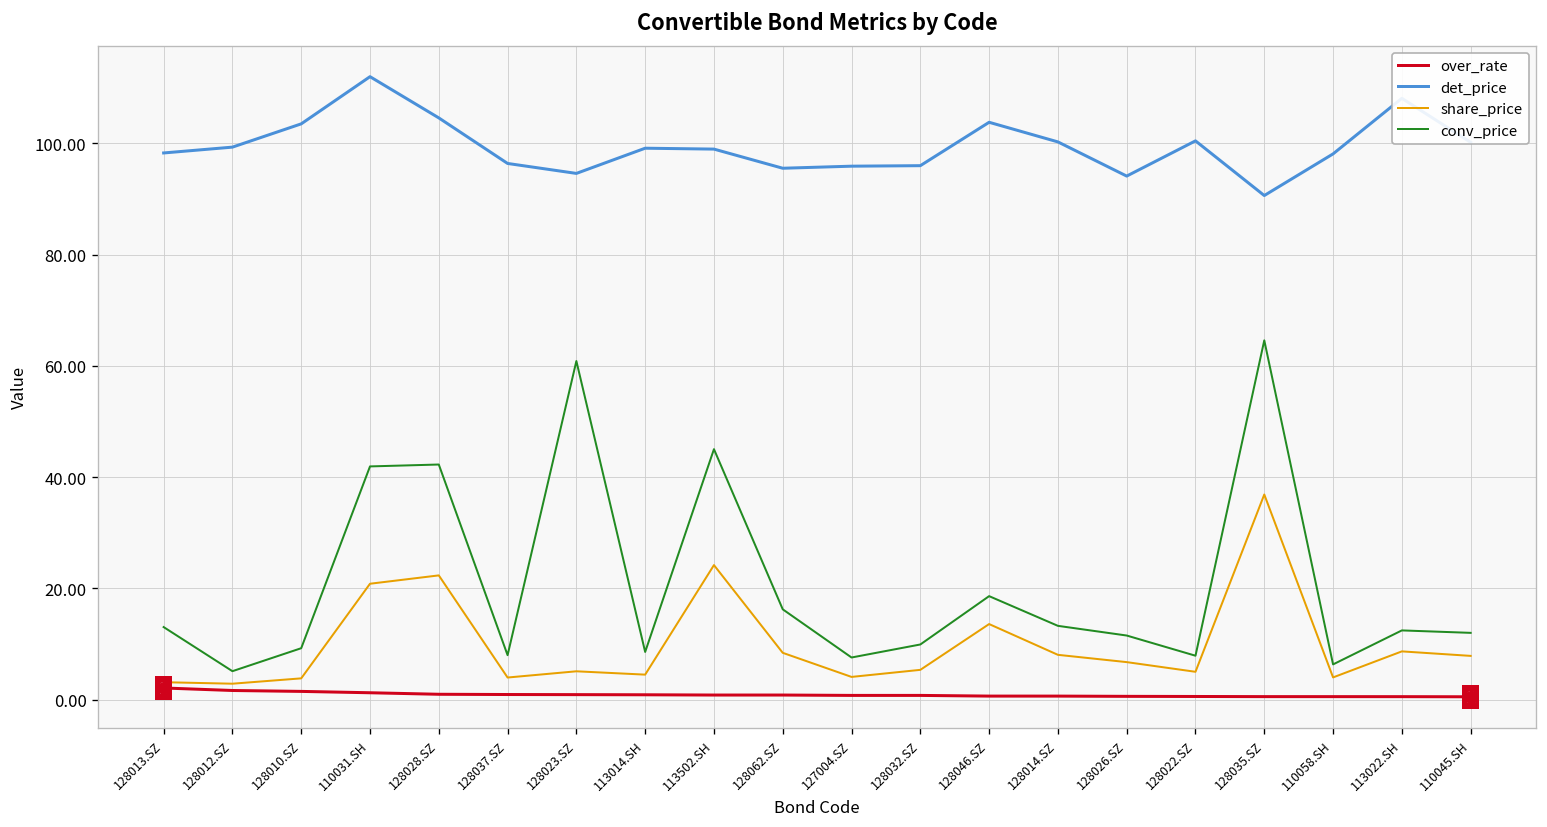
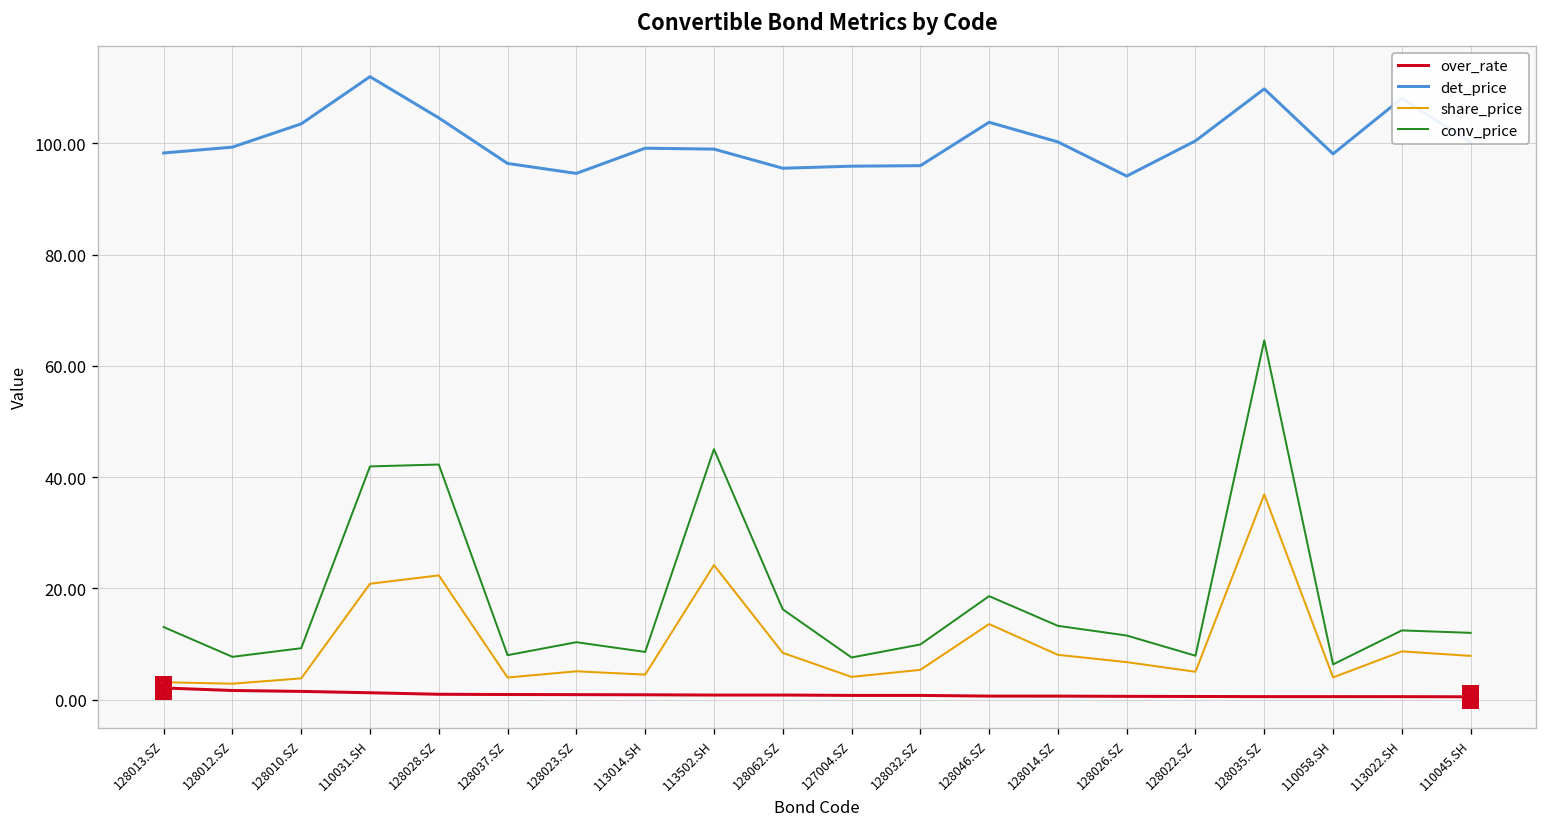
  {
    "det_price": {
      "128013.SZ": 98,
      "128012.SZ": 99,
      "128010.SZ": 104,
      "110031.SH": 112,
      "128028.SZ": 105,
      "128037.SZ": 96,
      "128023.SZ": 95,
      "113014.SH": 99,
      "113502.SH": 99,
      "128062.SZ": 96,
      "127004.SZ": 96,
      "128032.SZ": 96,
      "128046.SZ": 104,
      "128014.SZ": 100,
      "128026.SZ": 94,
      "128022.SZ": 100,
-     "128035.SZ": 91,
+     "128035.SZ": 110,
      "110058.SH": 98
    },
    "share_price": {
      "128012.SZ": 3,
      "128010.SZ": 4,
      "110031.SH": 21,
      "128028.SZ": 22,
      "128037.SZ": 4,
      "128023.SZ": 5,
      "113014.SH": 5,
      "113502.SH": 24,
      "128062.SZ": 8,
      "127004.SZ": 4,
      "128032.SZ": 5,
      "128046.SZ": 14,
      "128014.SZ": 8,
      "128026.SZ": 7,
      "128022.SZ": 5,
      "128035.SZ": 37,
      "110058.SH": 4,
      "113022.SH": 9,
      "110045.SH": 8
    },
    "conv_price": {
      "128013.SZ": 13,
-     "128012.SZ": 5,
+     "128012.SZ": 8,
      "128010.SZ": 9,
      "110031.SH": 42,
      "128028.SZ": 42,
      "128037.SZ": 8,
-     "128023.SZ": 61,
+     "128023.SZ": 10,
      "113014.SH": 9,
      "113502.SH": 45,
      "128062.SZ": 16,
      "127004.SZ": 8,
      "128032.SZ": 10,
      "128046.SZ": 19,
      "128014.SZ": 13,
      "128026.SZ": 12,
      "128022.SZ": 8,
      "128035.SZ": 65,
      "110058.SH": 6,
      "113022.SH": 12,
      "110045.SH": 12
    }
  }
